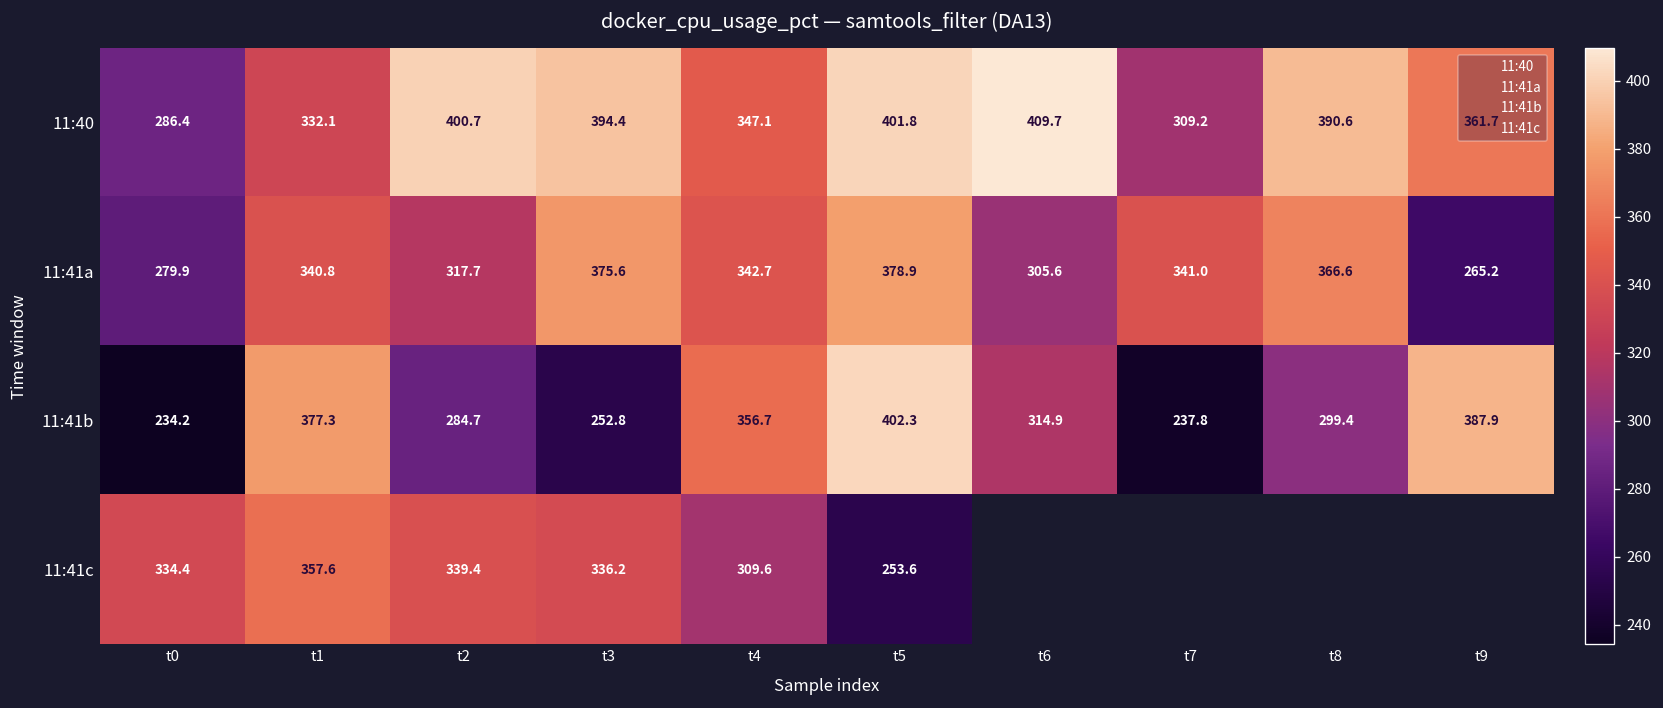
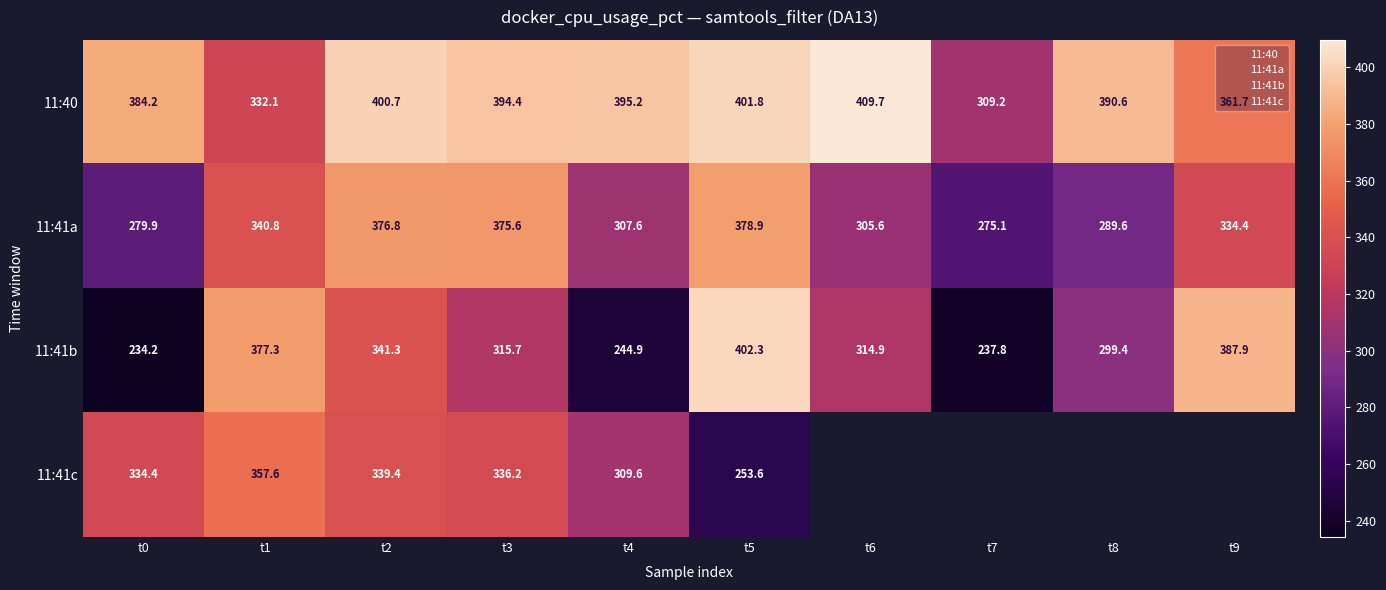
  {
    "11:40": {
-     "t0": 286.4,
+     "t0": 384.2,
      "t1": 332.1,
      "t2": 400.7,
      "t3": 394.4,
-     "t4": 347.1,
+     "t4": 395.2,
      "t5": 401.8,
      "t6": 409.7,
      "t7": 309.2,
      "t8": 390.6
    },
    "11:41a": {
      "t0": 279.9,
      "t1": 340.8,
-     "t2": 317.7,
+     "t2": 376.8,
      "t3": 375.6,
-     "t4": 342.7,
+     "t4": 307.6,
      "t5": 378.9,
      "t6": 305.6,
-     "t7": 341.0,
-     "t8": 366.6,
-     "t9": 265.2
+     "t7": 275.1,
+     "t8": 289.6,
+     "t9": 334.4
    },
    "11:41b": {
      "t0": 234.2,
      "t1": 377.3,
-     "t2": 284.7,
-     "t3": 252.8,
-     "t4": 356.7,
+     "t2": 341.3,
+     "t3": 315.7,
+     "t4": 244.9,
      "t5": 402.3,
      "t6": 314.9,
      "t7": 237.8,
      "t8": 299.4,
      "t9": 387.9
    },
    "11:41c": {
      "t0": 334.4,
      "t1": 357.6,
      "t2": 339.4,
      "t3": 336.2,
      "t4": 309.6,
      "t5": 253.6
    }
  }
